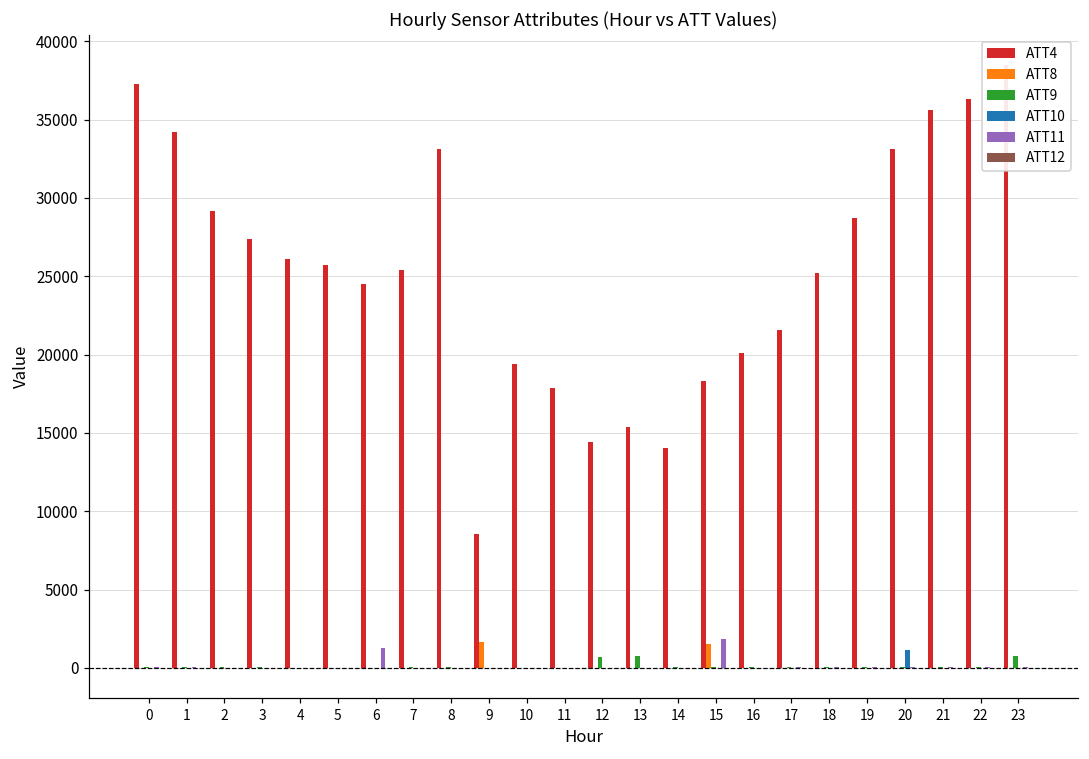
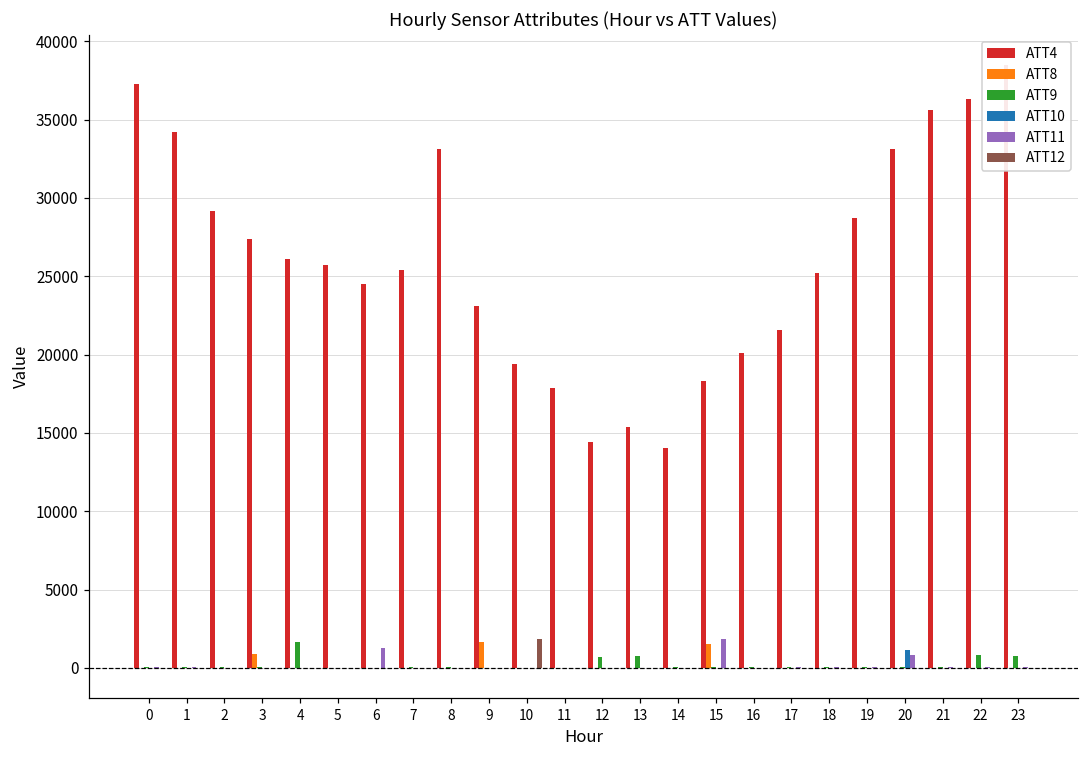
  {
    "ATT4": {
      "0": 37300,
      "1": 34200,
      "2": 29200,
      "3": 27400,
      "4": 26100,
      "5": 25700,
      "6": 24500,
      "7": 25400,
      "8": 33100,
-     "9": 8600,
+     "9": 23100,
      "10": 19400,
      "11": 17900,
      "12": 14400,
      "13": 15400,
      "14": 14000,
      "15": 18300,
      "16": 20100,
      "17": 21600,
      "18": 25200,
      "19": 28700,
      "20": 33100,
      "21": 35600,
      "22": 36300
    },
    "ATT8": {
-     "3": 0,
+     "3": 900,
      "9": 1600,
      "15": 1500
    },
    "ATT9": {
-     "4": 0,
+     "4": 1600,
      "12": 700,
      "13": 700,
-     "22": 0,
+     "22": 900,
      "23": 800
    },
    "ATT10": {
      "20": 1200
    },
    "ATT11": {
      "6": 1200,
      "15": 1900,
-     "20": 0
+     "20": 800
    },
    "ATT12": {
-     "10": 0
+     "10": 1900
    }
  }
